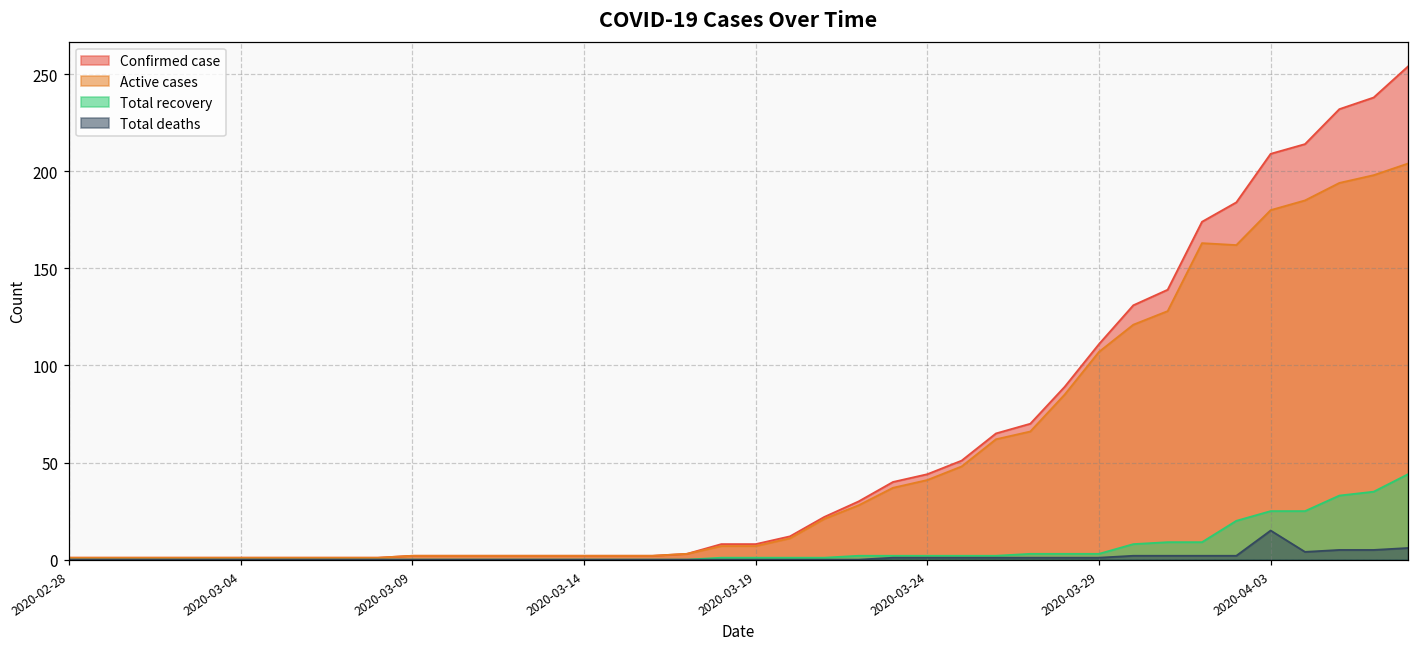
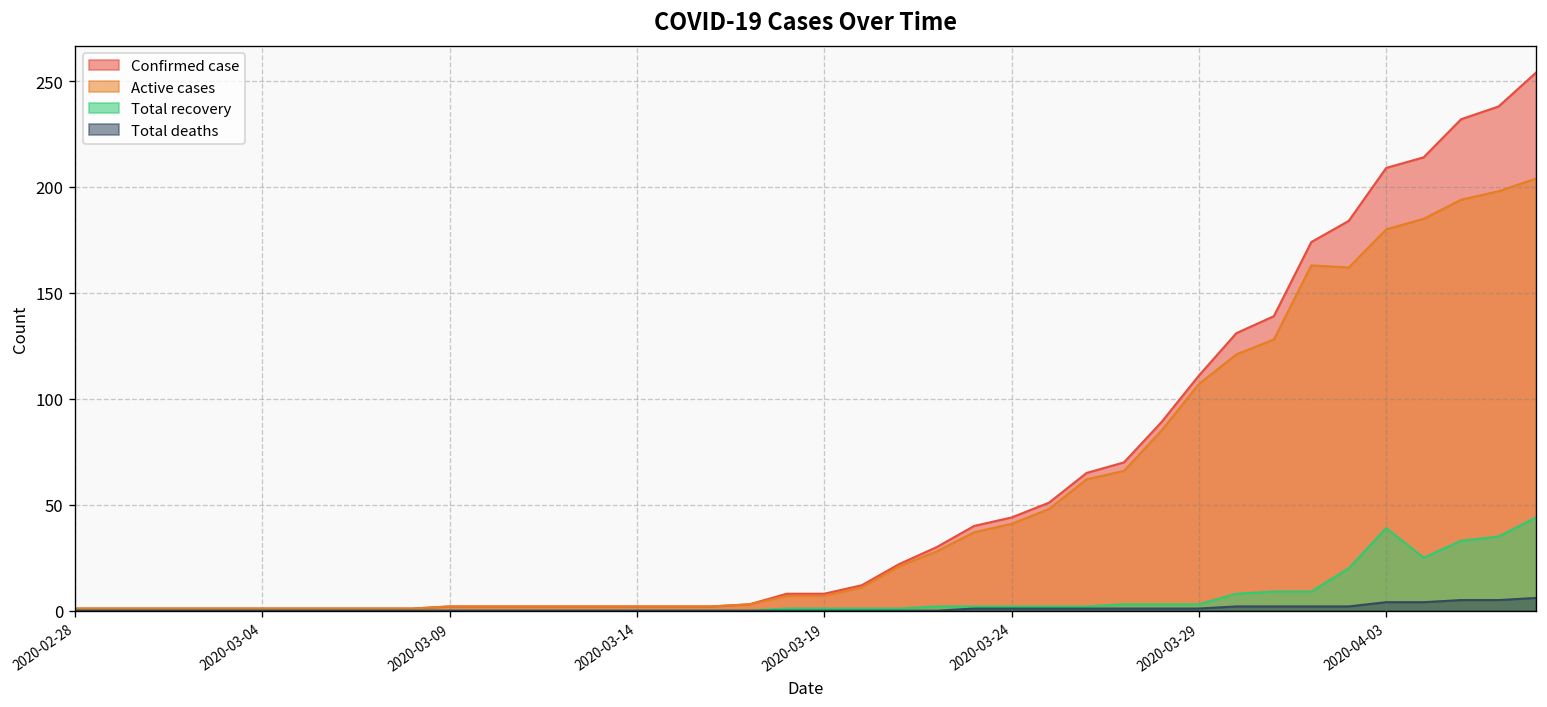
  {
    "Total recovery": {
      "2020-03-29": 3,
-     "2020-04-03": 25
+     "2020-04-03": 39
    },
    "Total deaths": {
      "2020-03-29": 1,
-     "2020-04-03": 15
+     "2020-04-03": 4
    }
  }
